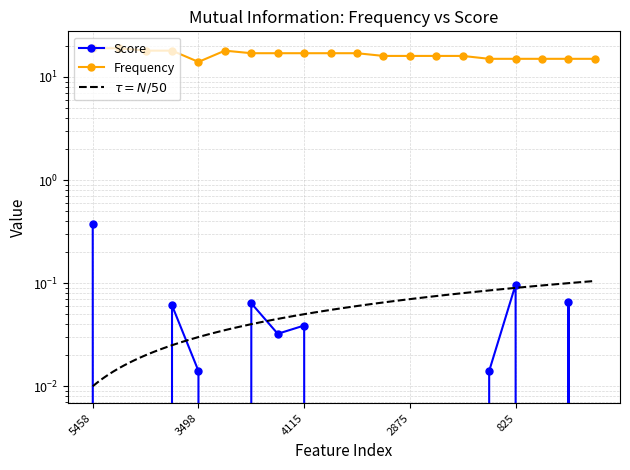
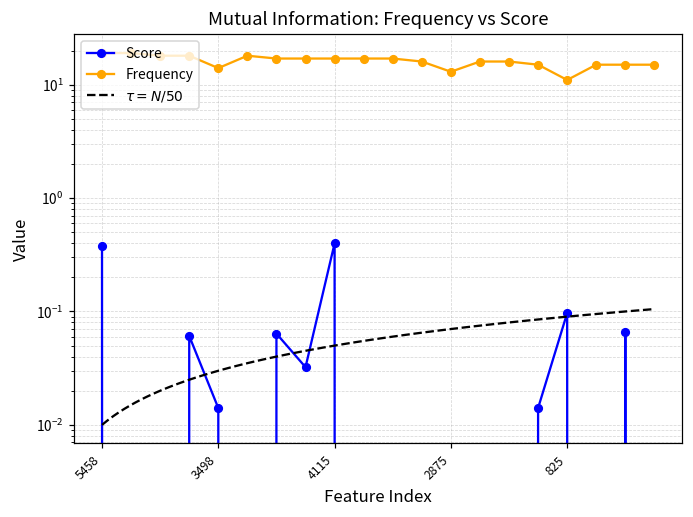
  {
    "Score": {
      "5458": 0.38,
      "3498": 0.014,
-     "4115": 0.039,
+     "4115": 0.40,
      "825": 0.10
    },
    "Frequency": {
      "3498": 14,
      "4115": 17,
-     "2875": 16,
-     "825": 15
+     "2875": 13,
+     "825": 11
    }
  }
